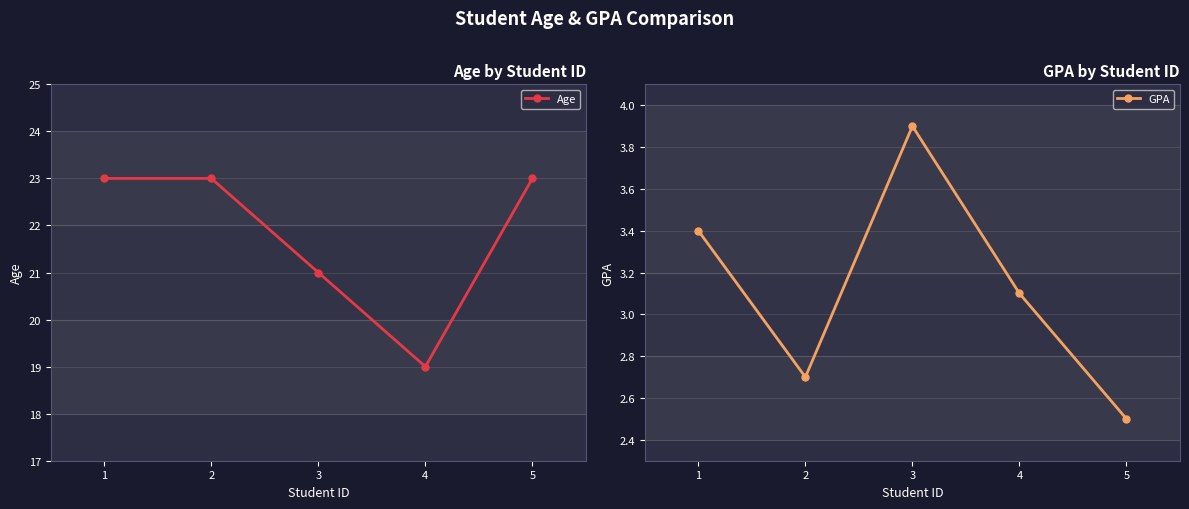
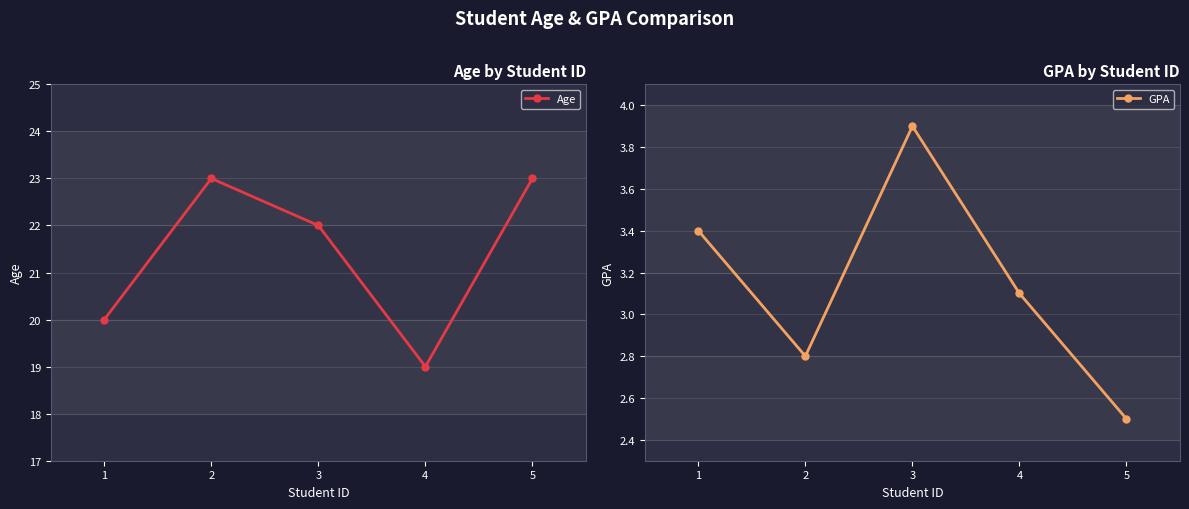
  {
    "Age by Student ID": {
-     "1": 23,
+     "1": 20,
      "2": 23,
-     "3": 21,
+     "3": 22,
      "4": 19,
      "5": 23
    },
    "GPA by Student ID": {
      "1": 3.4,
-     "2": 2.7,
+     "2": 2.8,
      "3": 3.9,
      "4": 3.1,
      "5": 2.5
    }
  }
